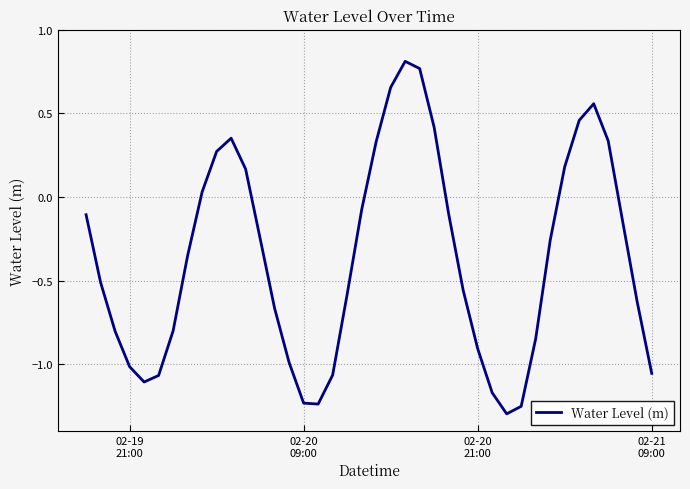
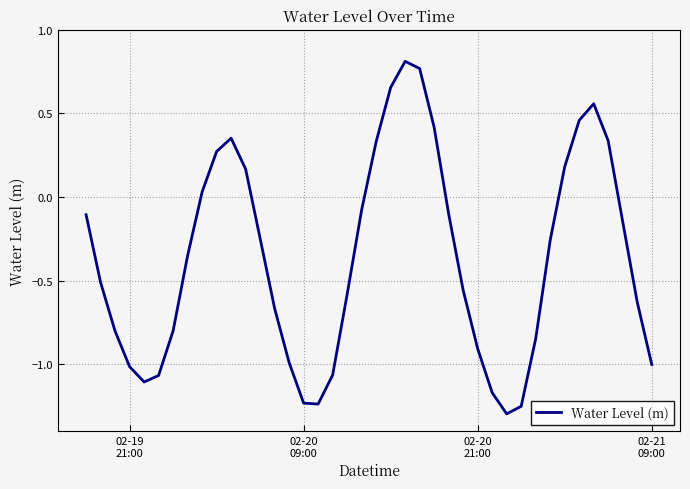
  {
    "02-19 21:00": -1.01,
    "02-20 09:00": -1.23,
    "02-20 21:00": -0.91,
-   "02-21 09:00": -1.05
+   "02-21 09:00": -1.00
  }
